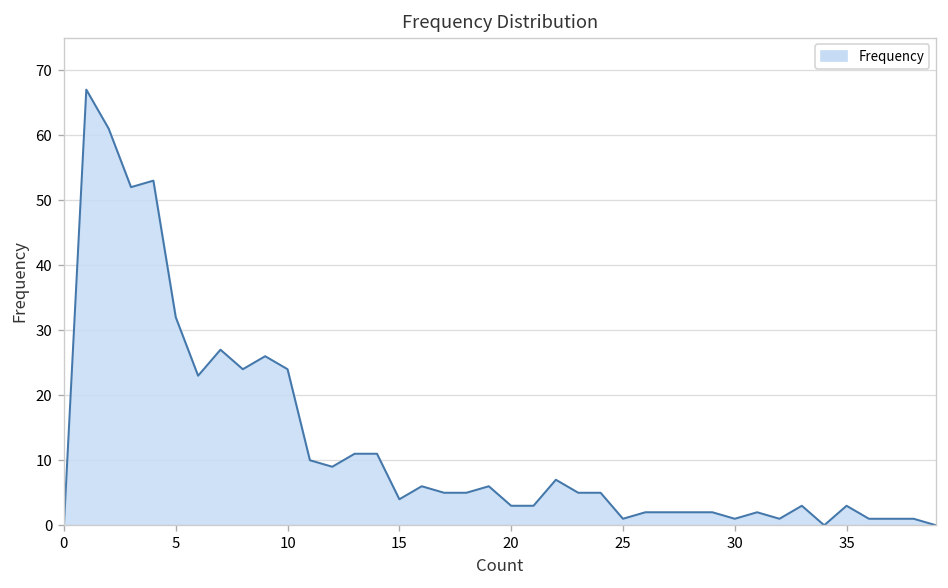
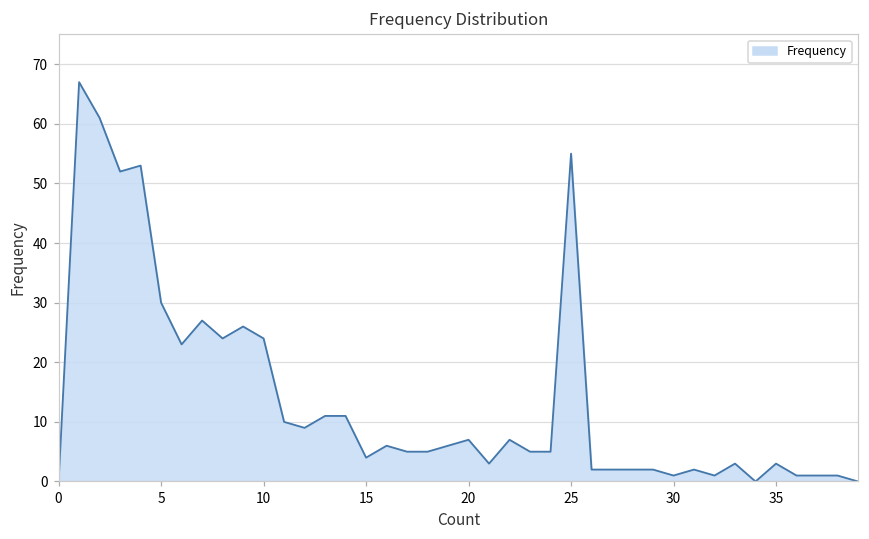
  {
    "0": 0,
-   "5": 32,
+   "5": 30,
    "10": 24,
    "15": 4,
-   "20": 3,
-   "25": 1,
+   "20": 7,
+   "25": 55,
    "30": 1,
    "35": 3
  }
